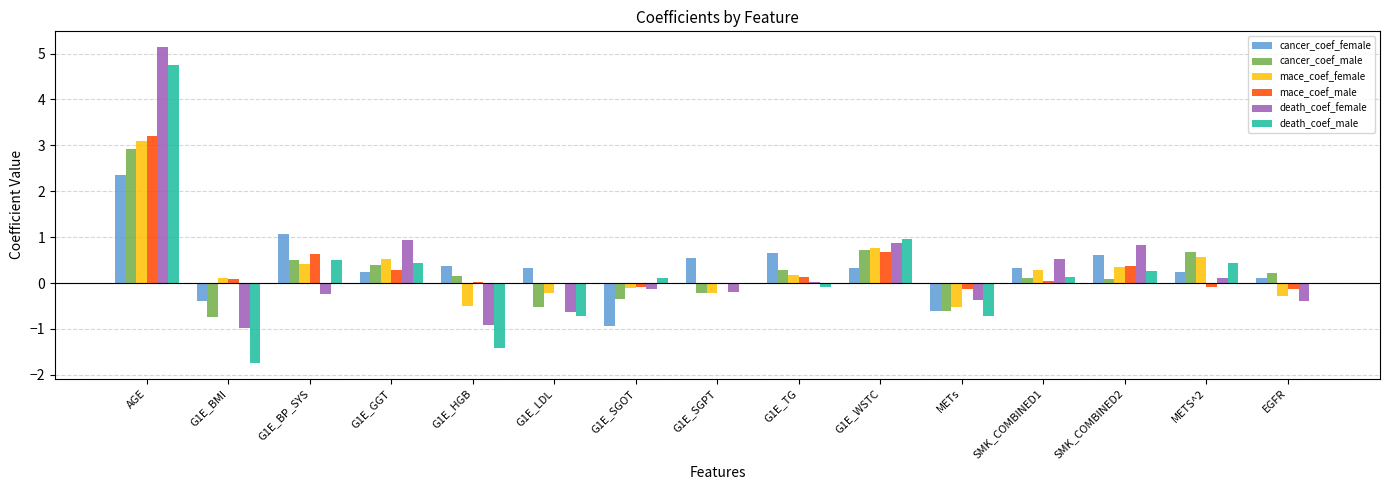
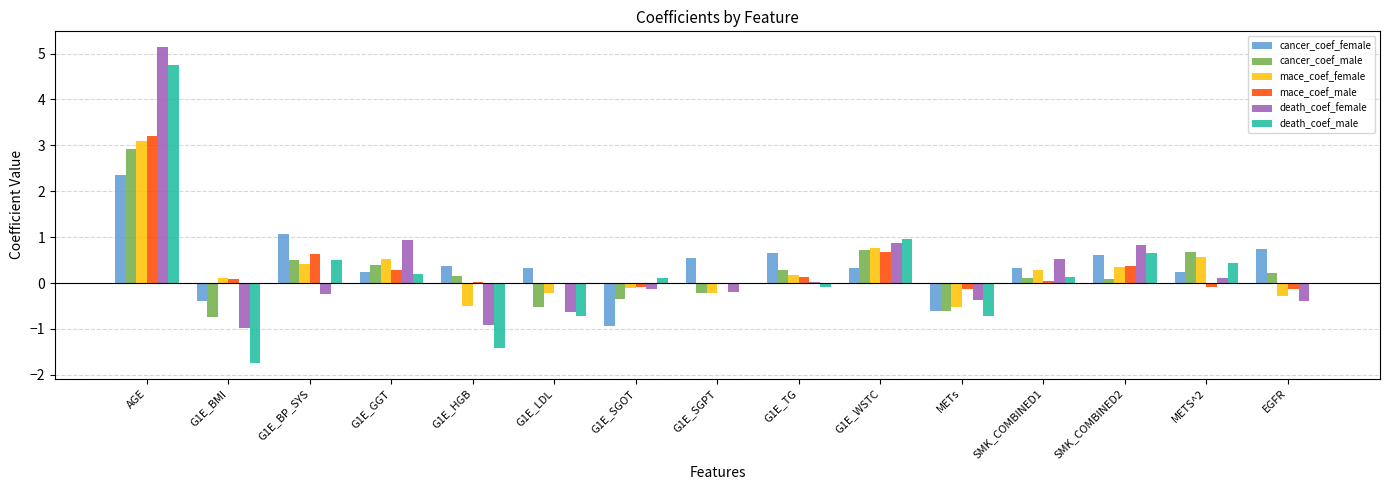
  {
    "cancer_coef_female": {
      "AGE": 2.3,
      "G1E_BMI": -0.4,
      "G1E_BP_SYS": 1.1,
      "G1E_GGT": 0.2,
      "G1E_HGB": 0.4,
      "G1E_LDL": 0.3,
      "G1E_SGOT": -0.9,
      "G1E_SGPT": 0.5,
      "G1E_TG": 0.7,
      "G1E_WSTC": 0.3,
      "METs": -0.6,
      "SMK_COMBINED1": 0.3,
      "SMK_COMBINED2": 0.6,
      "METS^2": 0.2,
-     "EGFR": 0.1
+     "EGFR": 0.7
    },
    "cancer_coef_male": {
      "AGE": 2.9,
      "G1E_BMI": -0.7,
      "G1E_BP_SYS": 0.5,
      "G1E_GGT": 0.4,
      "G1E_HGB": 0.2,
      "G1E_LDL": -0.5,
      "G1E_SGOT": -0.4,
      "G1E_SGPT": -0.2,
      "G1E_TG": 0.3,
      "G1E_WSTC": 0.7,
      "METs": -0.6,
      "SMK_COMBINED1": 0.1,
      "SMK_COMBINED2": 0.1,
      "METS^2": 0.7,
      "EGFR": 0.2
    },
    "mace_coef_female": {
      "AGE": 3.1,
      "G1E_BMI": 0.1,
      "G1E_BP_SYS": 0.4,
      "G1E_GGT": 0.5,
      "G1E_HGB": -0.5,
      "G1E_LDL": -0.2,
      "G1E_SGOT": -0.1,
      "G1E_SGPT": -0.2,
      "G1E_TG": 0.2,
      "G1E_WSTC": 0.8,
      "METs": -0.5,
      "SMK_COMBINED1": 0.3,
      "SMK_COMBINED2": 0.4,
      "METS^2": 0.6,
      "EGFR": -0.3
    },
    "mace_coef_male": {
      "AGE": 3.2,
      "G1E_BMI": 0.1,
      "G1E_BP_SYS": 0.6,
      "G1E_GGT": 0.3,
      "G1E_SGOT": -0.1,
      "G1E_TG": 0.1,
      "G1E_WSTC": 0.7,
      "METs": -0.1,
      "SMK_COMBINED2": 0.4,
      "METS^2": -0.1,
      "EGFR": -0.1
    },
    "death_coef_female": {
      "AGE": 5.1,
      "G1E_BMI": -1.0,
      "G1E_BP_SYS": -0.2,
      "G1E_GGT": 0.9,
      "G1E_HGB": -0.9,
      "G1E_LDL": -0.6,
      "G1E_SGOT": -0.1,
      "G1E_SGPT": -0.2,
      "G1E_WSTC": 0.9,
      "METs": -0.4,
      "SMK_COMBINED1": 0.5,
      "SMK_COMBINED2": 0.8,
      "METS^2": 0.1,
      "EGFR": -0.4
    },
    "death_coef_male": {
      "AGE": 4.7,
      "G1E_BMI": -1.7,
      "G1E_BP_SYS": 0.5,
-     "G1E_GGT": 0.4,
+     "G1E_GGT": 0.2,
      "G1E_HGB": -1.4,
      "G1E_LDL": -0.7,
      "G1E_SGOT": 0.1,
      "G1E_TG": -0.1,
      "G1E_WSTC": 1.0,
      "METs": -0.7,
      "SMK_COMBINED1": 0.1,
-     "SMK_COMBINED2": 0.3,
+     "SMK_COMBINED2": 0.6,
      "METS^2": 0.4
    }
  }
